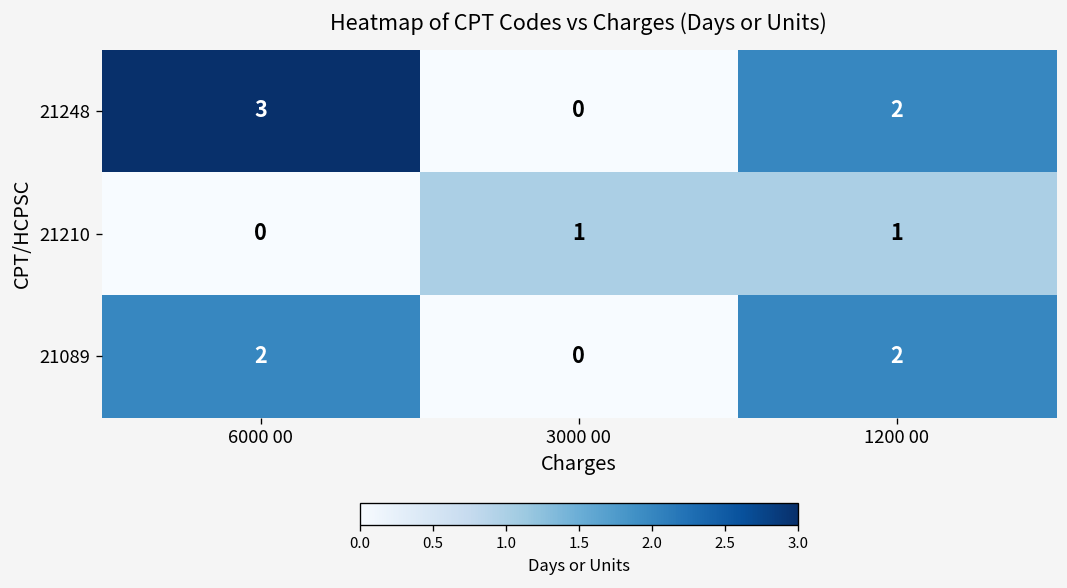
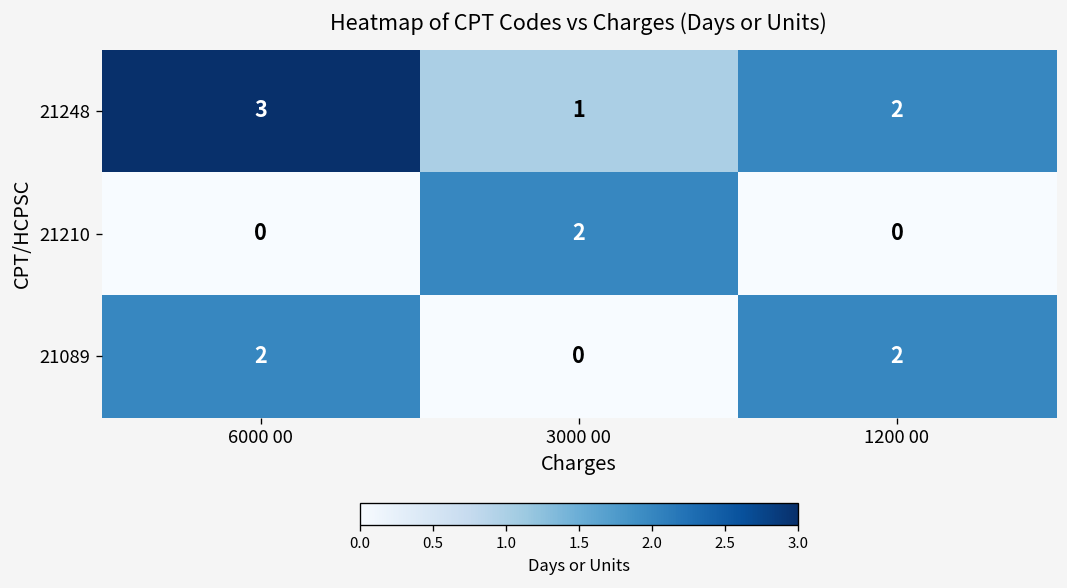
  {
    "21248": {
      "6000 00": 3,
-     "3000 00": 0,
+     "3000 00": 1,
      "1200 00": 2
    },
    "21210": {
      "6000 00": 0,
-     "3000 00": 1,
-     "1200 00": 1
+     "3000 00": 2,
+     "1200 00": 0
    },
    "21089": {
      "6000 00": 2,
      "3000 00": 0,
      "1200 00": 2
    }
  }
